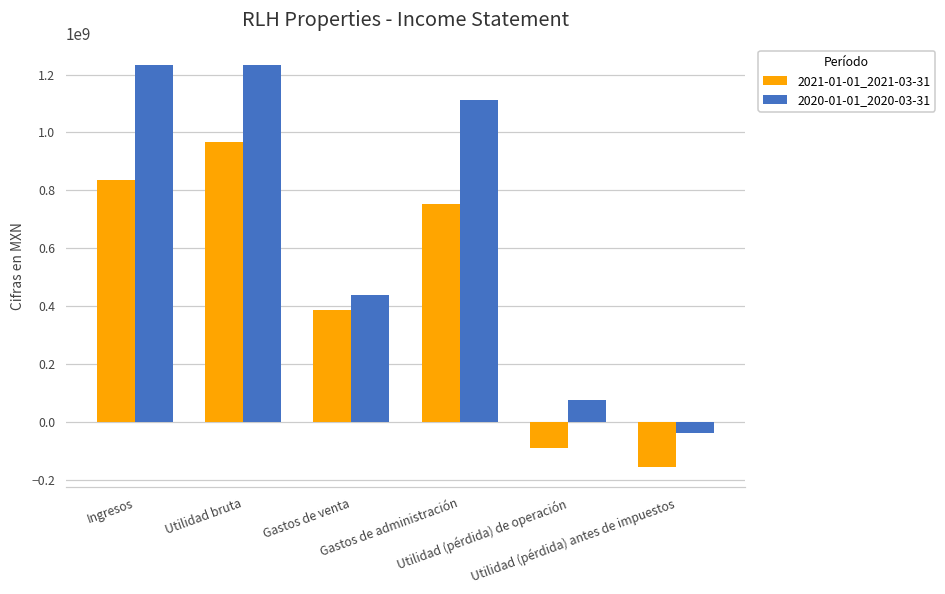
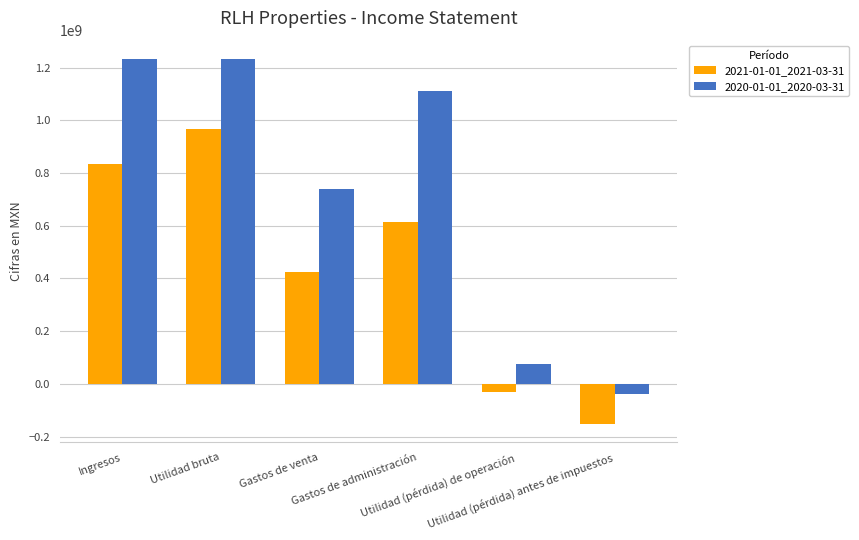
  {
    "2021-01-01_2021-03-31": {
      "Ingresos": 840000000,
      "Utilidad bruta": 970000000,
-     "Gastos de venta": 390000000,
-     "Gastos de administración": 750000000,
-     "Utilidad (pérdida) de operación": -90000000,
+     "Gastos de venta": 420000000,
+     "Gastos de administración": 610000000,
+     "Utilidad (pérdida) de operación": -30000000,
      "Utilidad (pérdida) antes de impuestos": -150000000
    },
    "2020-01-01_2020-03-31": {
      "Ingresos": 1230000000,
      "Utilidad bruta": 1230000000,
-     "Gastos de venta": 440000000,
+     "Gastos de venta": 740000000,
      "Gastos de administración": 1110000000,
      "Utilidad (pérdida) de operación": 80000000,
      "Utilidad (pérdida) antes de impuestos": -40000000
    }
  }
